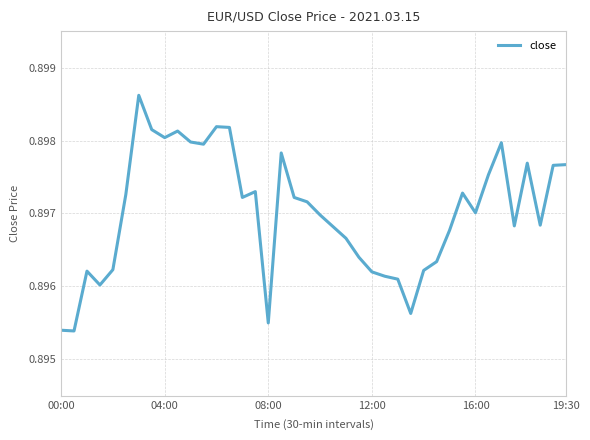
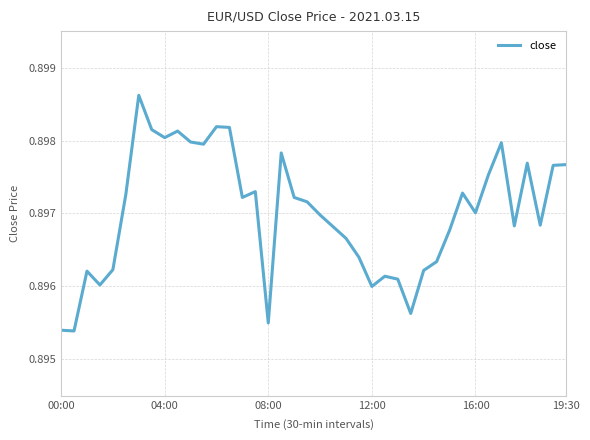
  {
    "00:00": 0.8954,
    "04:00": 0.8980,
    "08:00": 0.8955,
-   "12:00": 0.8962,
+   "12:00": 0.8960,
    "16:00": 0.8970,
    "19:30": 0.8977
  }
